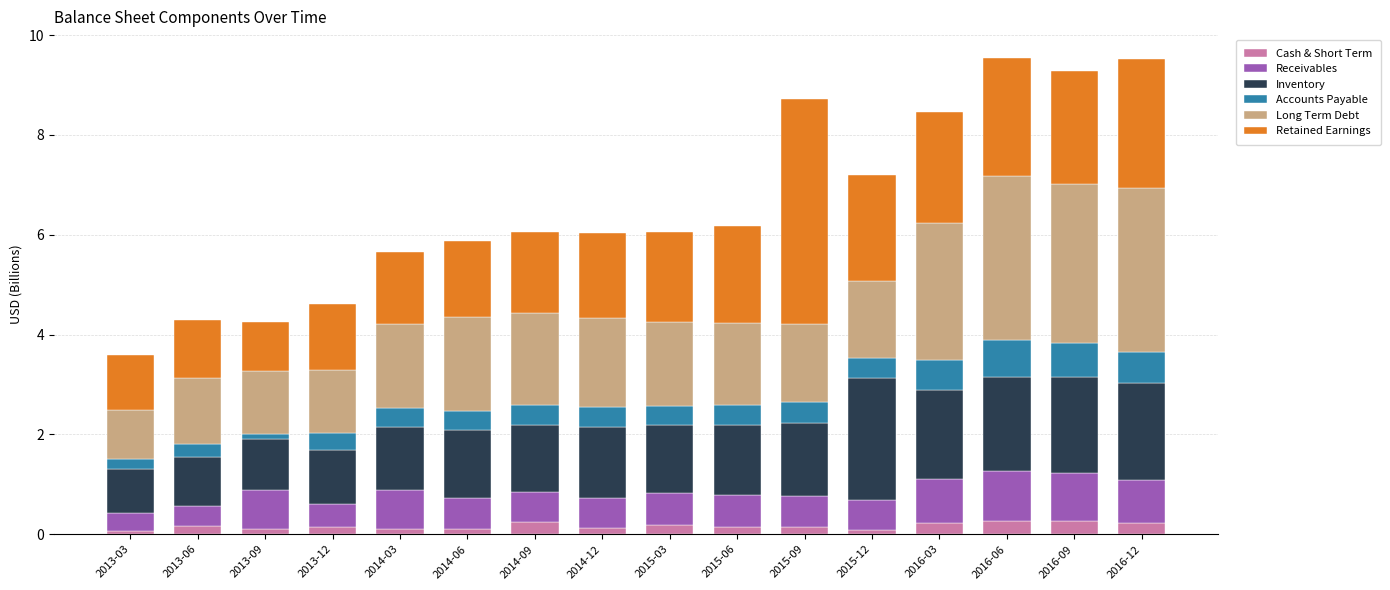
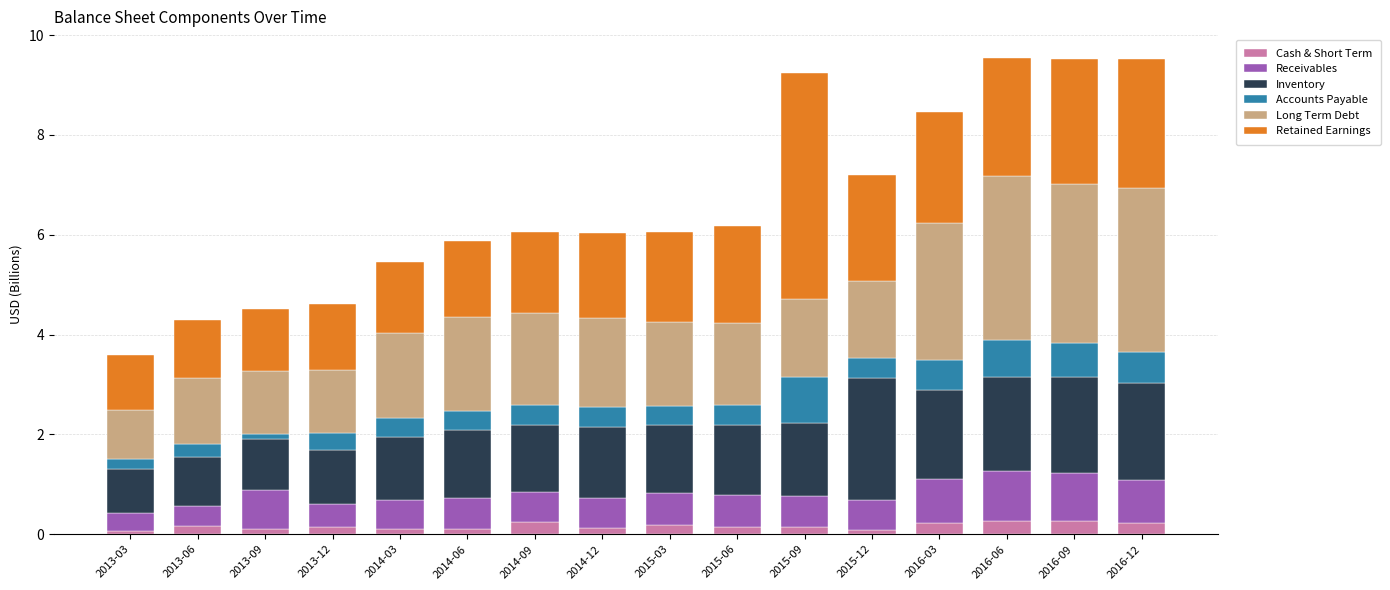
  {
    "Receivables": {
      "2013-03": 0.4,
      "2013-06": 0.4,
      "2013-09": 0.8,
      "2013-12": 0.5,
-     "2014-03": 0.8,
+     "2014-03": 0.6,
      "2014-06": 0.6,
      "2014-09": 0.6,
      "2014-12": 0.6,
      "2015-03": 0.6,
      "2015-06": 0.7,
      "2015-09": 0.6,
      "2015-12": 0.6,
      "2016-03": 0.9,
      "2016-06": 1.0,
      "2016-09": 1.0,
      "2016-12": 0.9
    },
    "Inventory": {
      "2013-03": 0.9,
      "2013-06": 1.0,
      "2013-09": 1.0,
      "2013-12": 1.1,
      "2014-03": 1.3,
      "2014-06": 1.3,
      "2014-09": 1.3,
      "2014-12": 1.4,
      "2015-03": 1.4,
      "2015-06": 1.4,
      "2015-09": 1.5,
      "2015-12": 2.4,
      "2016-03": 1.8,
      "2016-06": 1.9,
      "2016-09": 1.9,
      "2016-12": 1.9
    },
    "Accounts Payable": {
      "2013-03": 0.2,
      "2013-06": 0.3,
      "2013-09": 0.1,
      "2013-12": 0.3,
      "2014-03": 0.4,
      "2014-06": 0.4,
      "2014-09": 0.4,
      "2014-12": 0.4,
      "2015-03": 0.4,
      "2015-06": 0.4,
-     "2015-09": 0.4,
+     "2015-09": 0.9,
      "2015-12": 0.4,
      "2016-03": 0.6,
      "2016-06": 0.7,
      "2016-09": 0.7,
      "2016-12": 0.6
    },
    "Retained Earnings": {
      "2013-03": 1.1,
      "2013-06": 1.2,
-     "2013-09": 1.0,
+     "2013-09": 1.2,
      "2013-12": 1.3,
      "2014-03": 1.4,
      "2014-06": 1.5,
      "2014-09": 1.6,
      "2014-12": 1.7,
      "2015-03": 1.8,
      "2015-06": 1.9,
      "2015-09": 4.5,
      "2015-12": 2.1,
      "2016-03": 2.2,
      "2016-06": 2.4,
-     "2016-09": 2.3,
+     "2016-09": 2.5,
      "2016-12": 2.6
    }
  }
